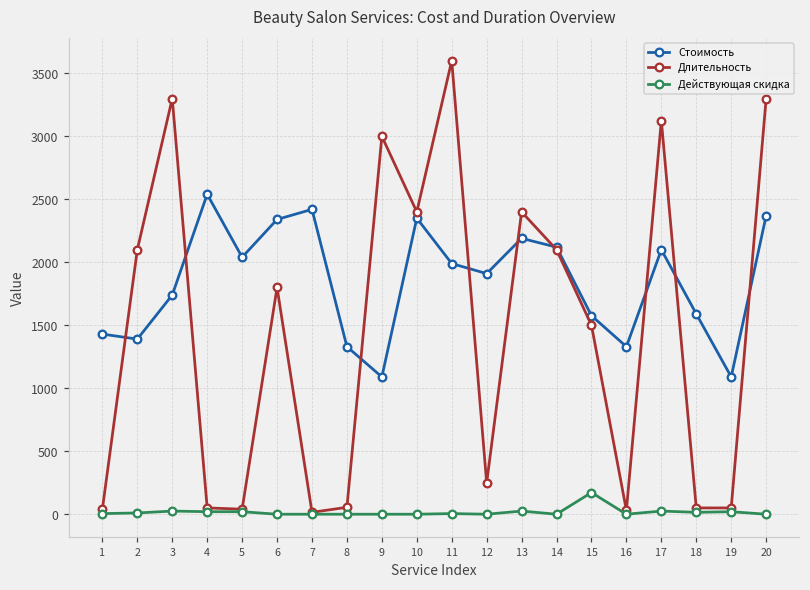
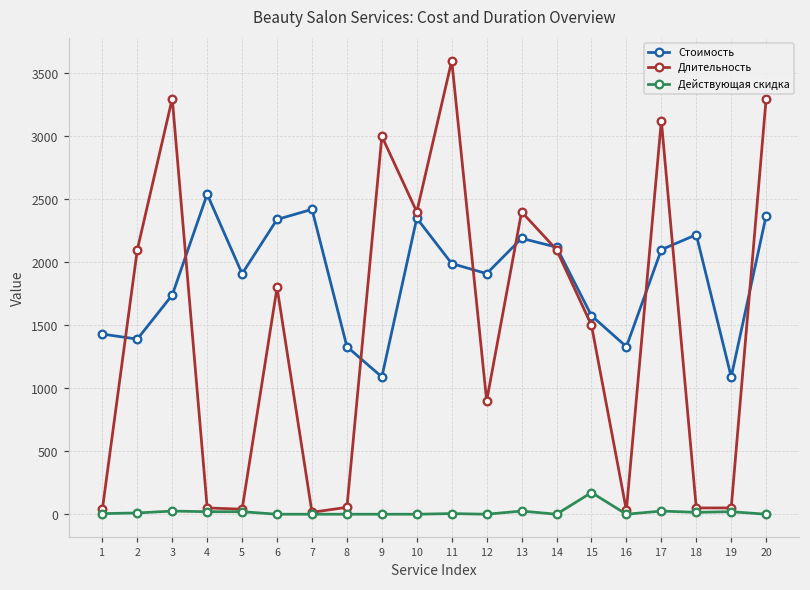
  {
    "Стоимость": {
      "1": 1430,
      "2": 1390,
      "3": 1740,
      "4": 2540,
-     "5": 2040,
+     "5": 1910,
      "6": 2340,
      "7": 2420,
      "8": 1330,
      "9": 1090,
      "10": 2350,
      "11": 1990,
      "12": 1910,
      "13": 2190,
      "15": 1580,
      "16": 1330,
      "17": 2100,
-     "18": 1590,
+     "18": 2220,
      "19": 1090,
      "20": 2370
    },
    "Длительность": {
      "1": 40,
      "2": 2100,
      "3": 3300,
      "4": 50,
      "6": 1800,
      "8": 60,
      "9": 3000,
      "10": 2400,
      "11": 3600,
-     "12": 250,
+     "12": 900,
      "13": 2400,
      "15": 1500,
      "16": 30,
      "17": 3130,
      "18": 50,
      "19": 50,
      "20": 3300
    },
    "Действующая скидка": {
      "1": 10,
      "2": 10,
      "3": 30,
      "4": 20,
      "6": 0,
      "8": 0,
      "9": 0,
      "10": 0,
      "11": 10,
      "12": 0,
      "13": 30,
      "14": 0,
      "15": 170,
      "16": 0,
      "17": 30,
      "18": 20,
      "19": 20,
      "20": 0
    }
  }
